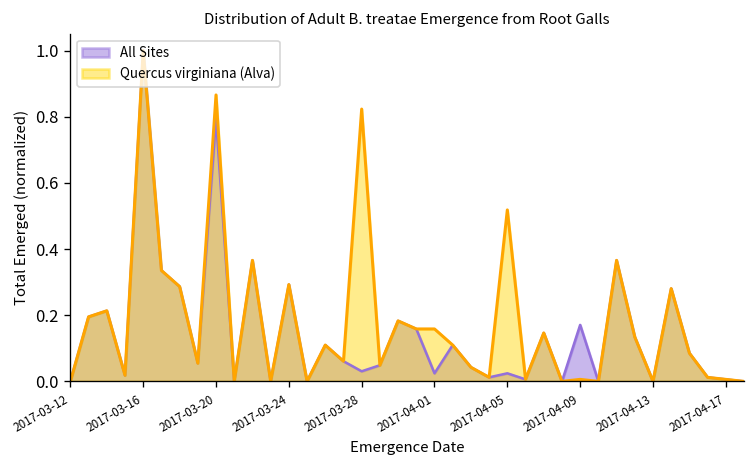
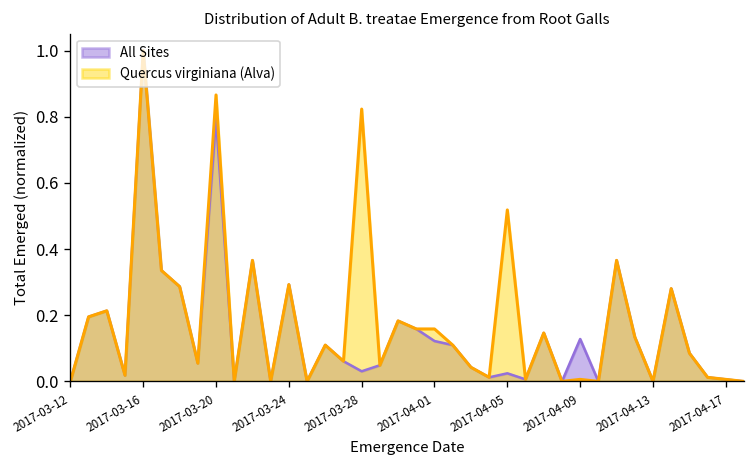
  {
    "All Sites": {
      "2017-03-20": 0.79,
      "2017-03-28": 0.03,
-     "2017-04-01": 0.02,
+     "2017-04-01": 0.12,
      "2017-04-05": 0.02,
-     "2017-04-09": 0.17
+     "2017-04-09": 0.13
    },
    "Quercus virginiana (Alva)": {
      "2017-03-20": 0.87,
      "2017-03-28": 0.82,
      "2017-04-01": 0.16,
      "2017-04-05": 0.52,
      "2017-04-09": 0.01
    }
  }
